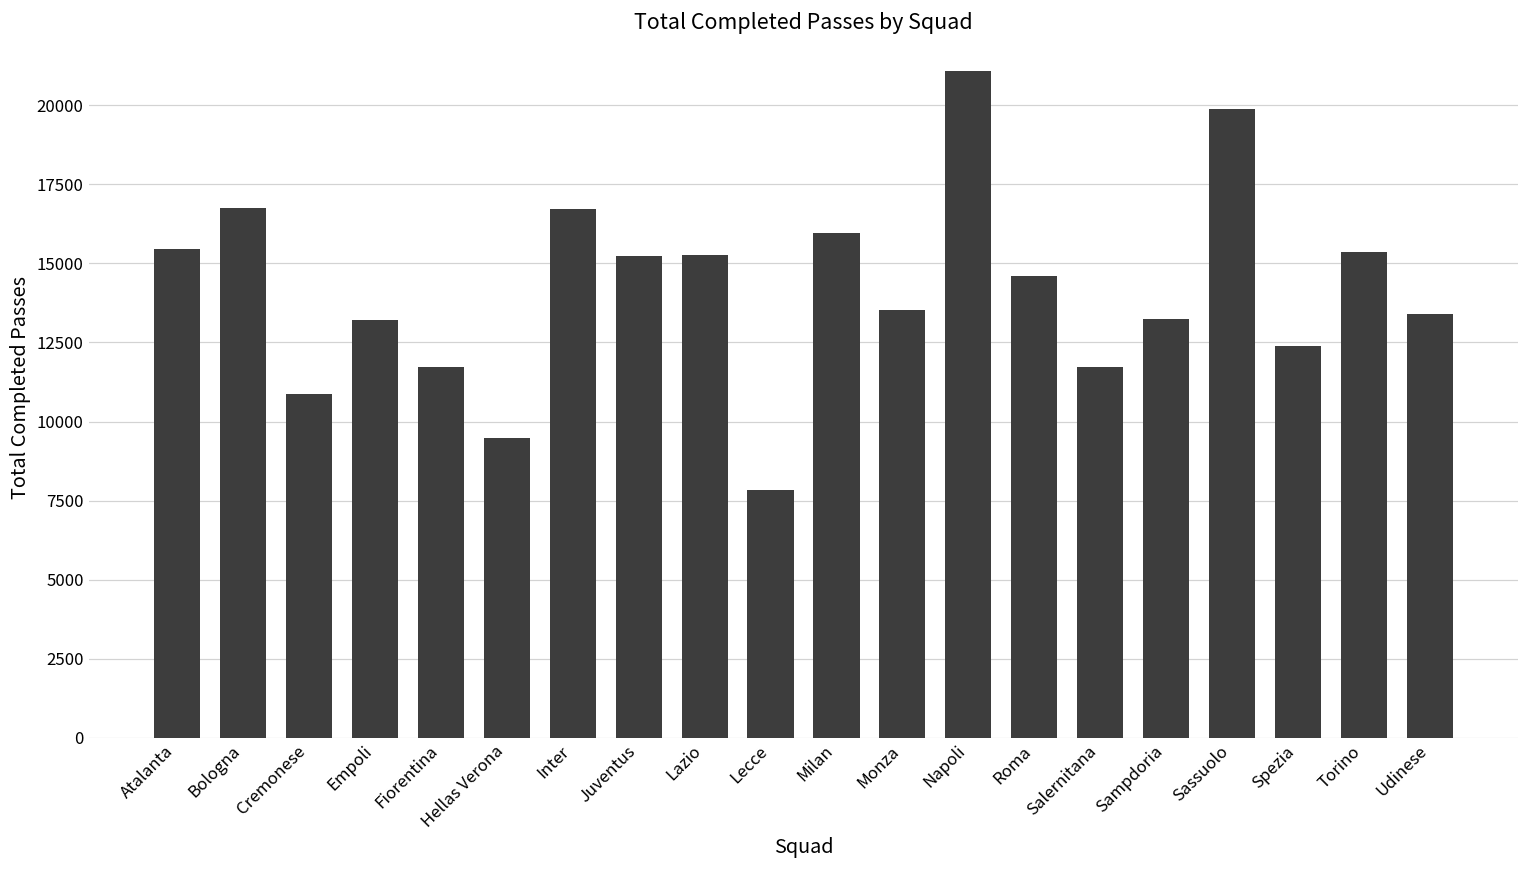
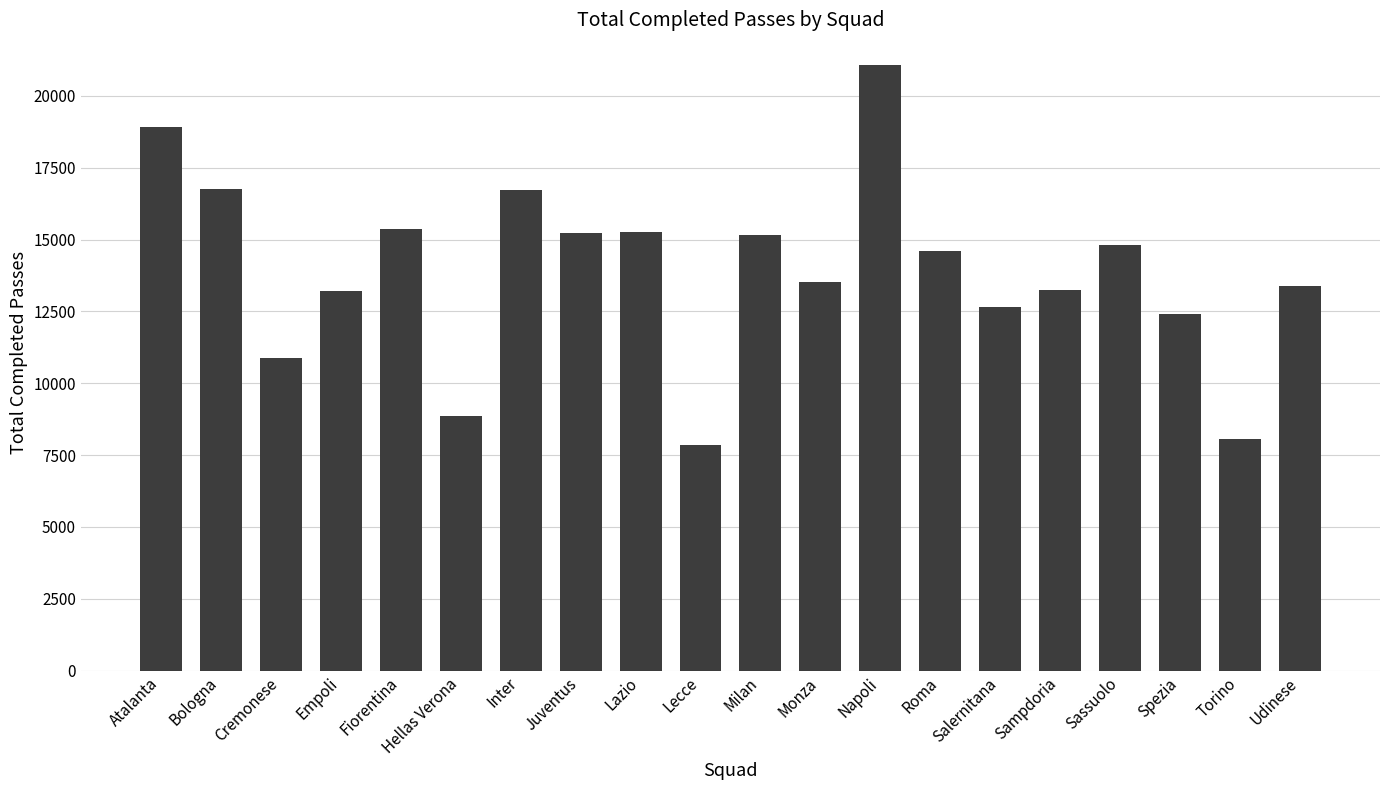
  {
-   "Atalanta": 15500,
+   "Atalanta": 18900,
    "Bologna": 16800,
    "Cremonese": 10900,
    "Empoli": 13200,
-   "Fiorentina": 11700,
-   "Hellas Verona": 9500,
+   "Fiorentina": 15400,
+   "Hellas Verona": 8900,
    "Inter": 16700,
    "Juventus": 15200,
    "Lazio": 15300,
    "Lecce": 7800,
-   "Milan": 15900,
+   "Milan": 15200,
    "Monza": 13500,
    "Napoli": 21100,
    "Roma": 14600,
-   "Salernitana": 11700,
+   "Salernitana": 12700,
    "Sampdoria": 13200,
-   "Sassuolo": 19900,
+   "Sassuolo": 14800,
    "Spezia": 12400,
-   "Torino": 15400,
+   "Torino": 8100,
    "Udinese": 13400
  }
